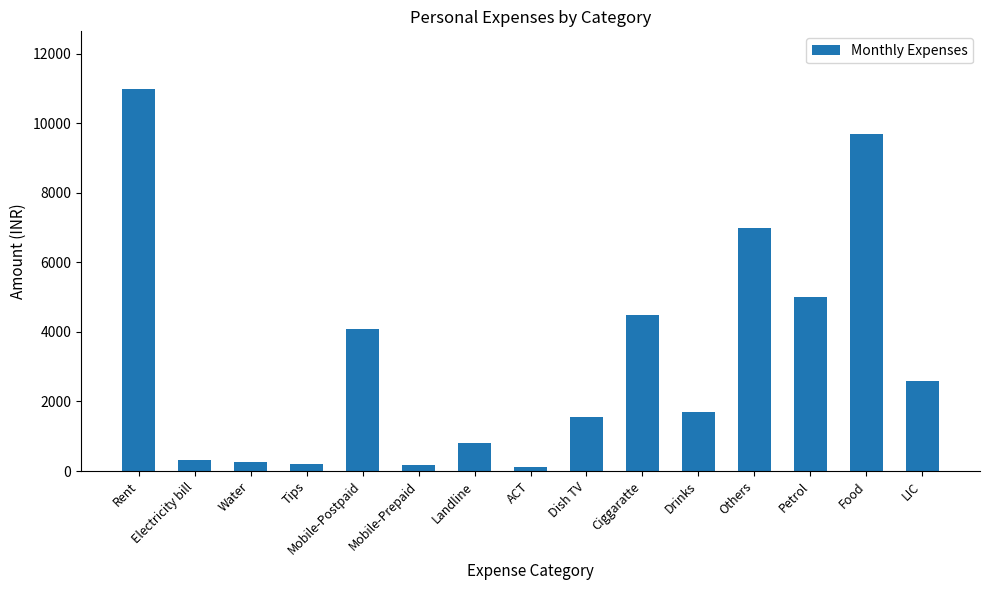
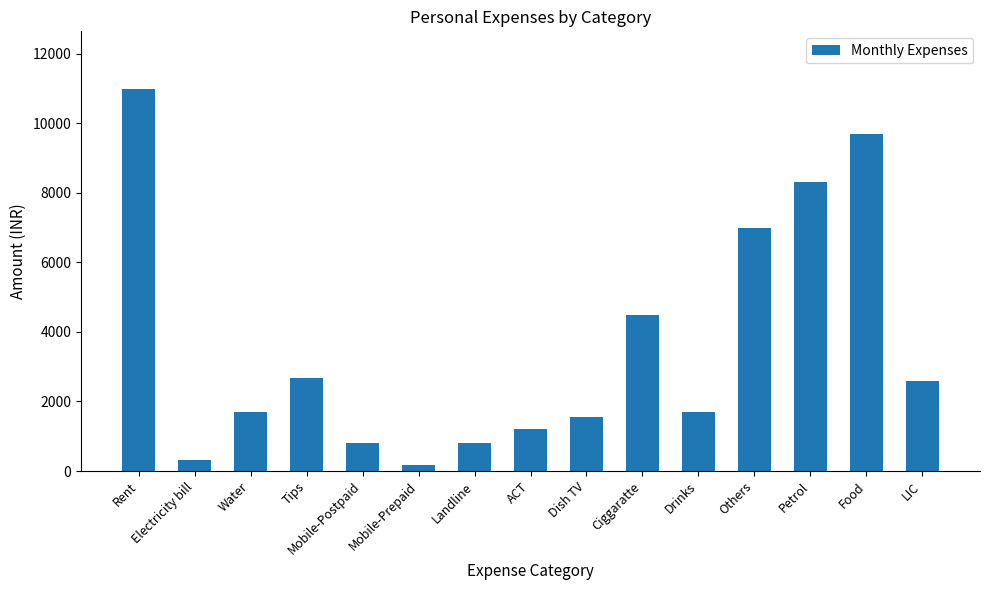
  {
    "Rent": 11000,
    "Electricity bill": 300,
-   "Water": 300,
-   "Tips": 200,
-   "Mobile-Postpaid": 4100,
+   "Water": 1700,
+   "Tips": 2700,
+   "Mobile-Postpaid": 800,
    "Mobile-Prepaid": 200,
    "Landline": 800,
-   "ACT": 100,
+   "ACT": 1200,
    "Dish TV": 1600,
    "Ciggaratte": 4500,
    "Drinks": 1700,
    "Others": 7000,
-   "Petrol": 5000,
+   "Petrol": 8300,
    "Food": 9700,
    "LIC": 2600
  }
